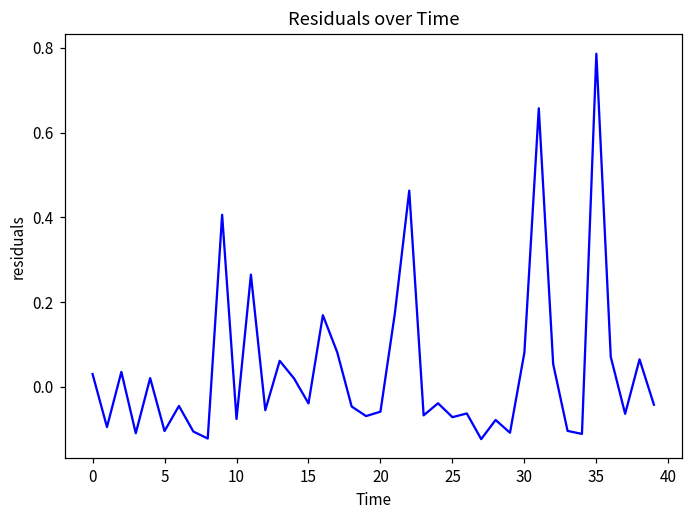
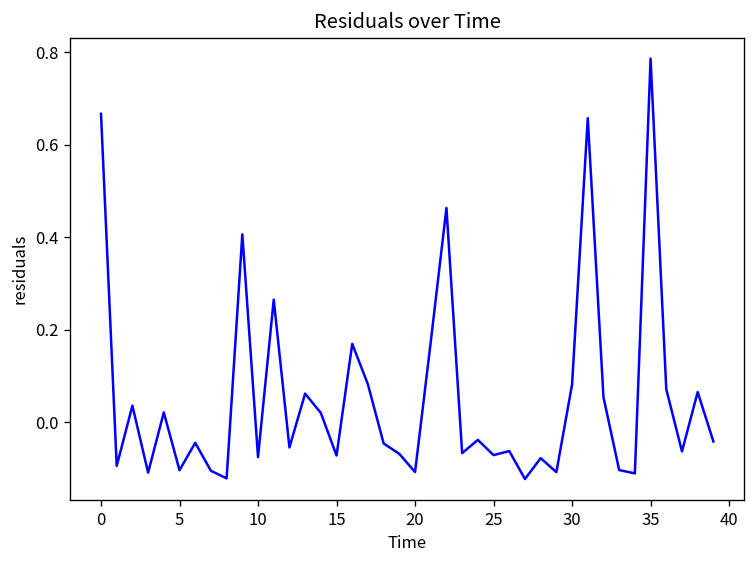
  {
-   "0": 0.03,
+   "0": 0.67,
    "5": -0.10,
    "10": -0.08,
-   "15": -0.04,
-   "20": -0.06,
+   "15": -0.07,
+   "20": -0.11,
    "25": -0.07,
    "30": 0.08,
    "35": 0.79
  }
